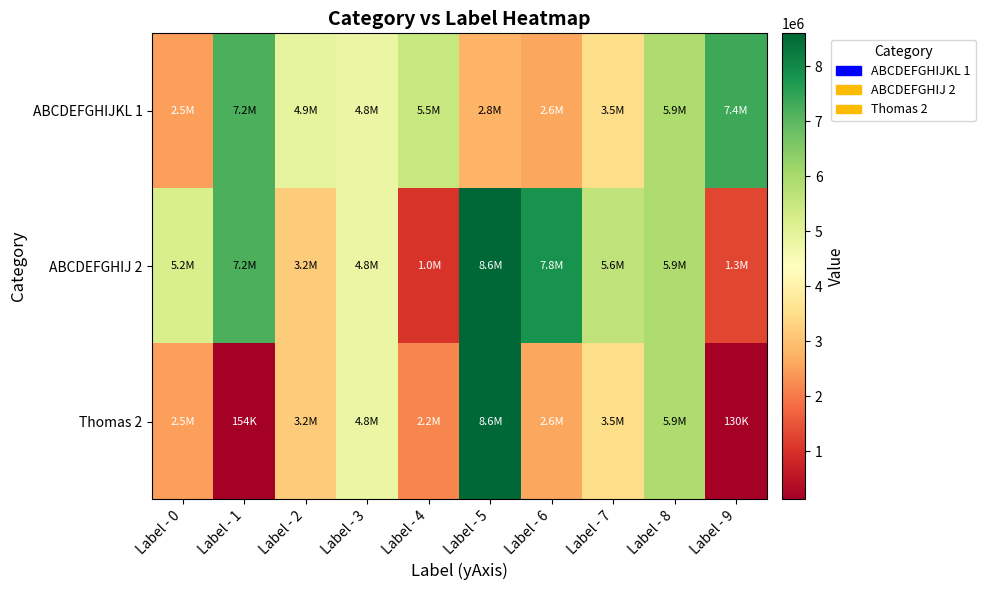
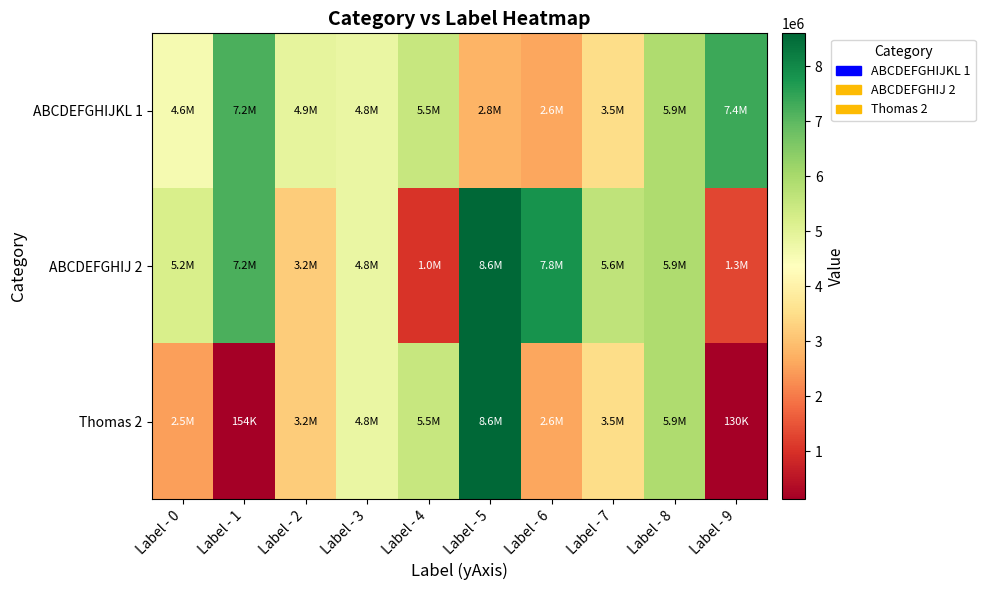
  {
    "ABCDEFGHIJKL 1": {
-     "Label - 0": "2.5M",
+     "Label - 0": "4.6M",
      "Label - 1": "7.2M",
      "Label - 2": "4.9M",
      "Label - 3": "4.8M",
      "Label - 4": "5.5M",
      "Label - 5": "2.8M",
      "Label - 6": "2.6M",
      "Label - 7": "3.5M",
      "Label - 8": "5.9M",
      "Label - 9": "7.4M"
    },
    "ABCDEFGHIJ 2": {
      "Label - 0": "5.2M",
      "Label - 1": "7.2M",
      "Label - 2": "3.2M",
      "Label - 3": "4.8M",
      "Label - 4": "1.0M",
      "Label - 5": "8.6M",
      "Label - 6": "7.8M",
      "Label - 7": "5.6M",
      "Label - 8": "5.9M",
      "Label - 9": "1.3M"
    },
    "Thomas 2": {
      "Label - 0": "2.5M",
      "Label - 1": "154K",
      "Label - 2": "3.2M",
      "Label - 3": "4.8M",
-     "Label - 4": "2.2M",
+     "Label - 4": "5.5M",
      "Label - 5": "8.6M",
      "Label - 6": "2.6M",
      "Label - 7": "3.5M",
      "Label - 8": "5.9M",
      "Label - 9": "130K"
    }
  }
